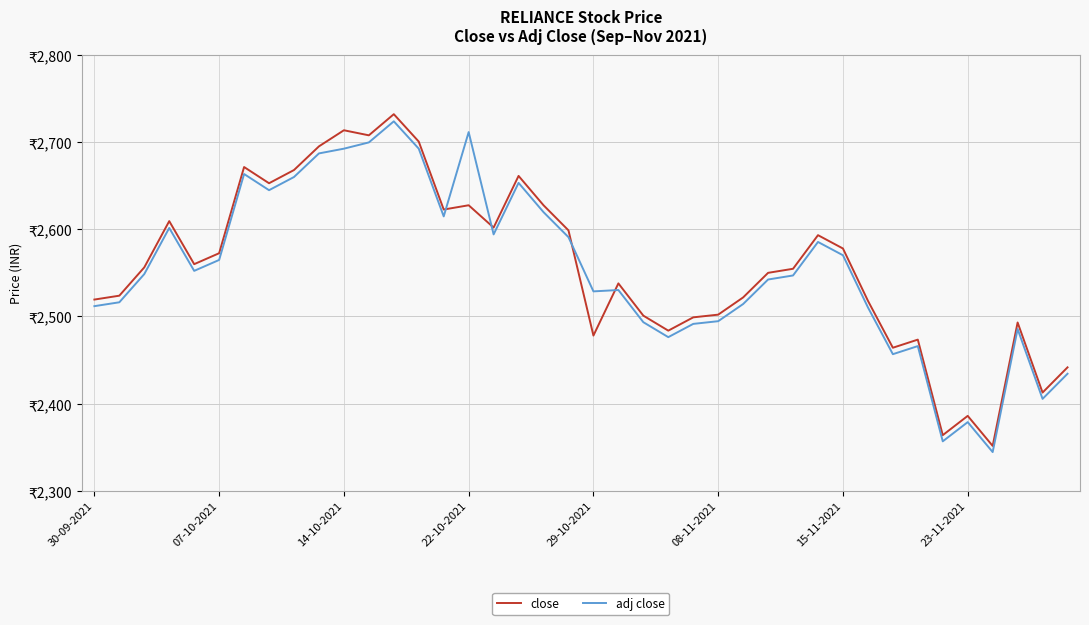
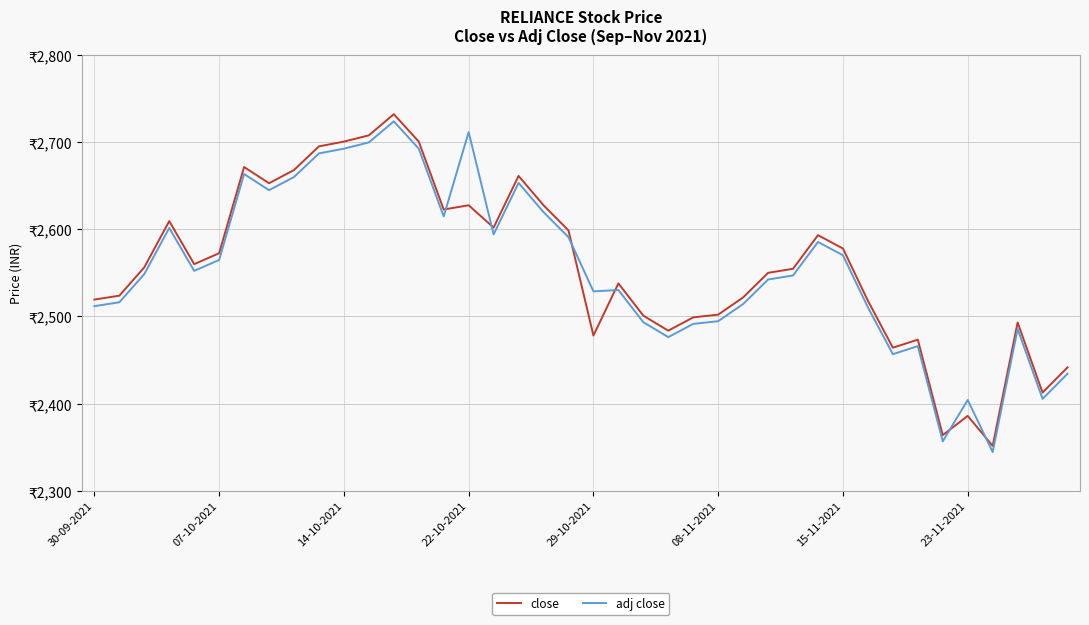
  {
    "close": {
      "30-09-2021": "₹2,520",
      "07-10-2021": "₹2,570",
-     "14-10-2021": "₹2,710",
+     "14-10-2021": "₹2,700",
      "22-10-2021": "₹2,630",
      "29-10-2021": "₹2,480",
      "08-11-2021": "₹2,500",
      "15-11-2021": "₹2,580",
      "23-11-2021": "₹2,390"
    },
    "adj close": {
      "30-09-2021": "₹2,510",
      "07-10-2021": "₹2,560",
      "14-10-2021": "₹2,690",
      "22-10-2021": "₹2,710",
      "29-10-2021": "₹2,530",
      "08-11-2021": "₹2,490",
      "15-11-2021": "₹2,570",
-     "23-11-2021": "₹2,380"
+     "23-11-2021": "₹2,400"
    }
  }
